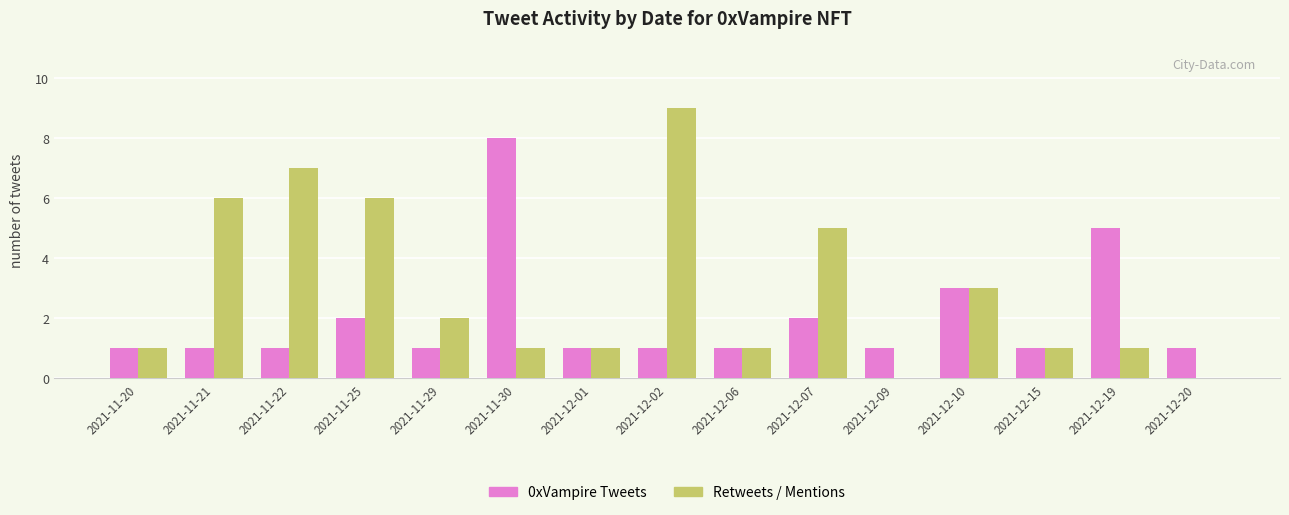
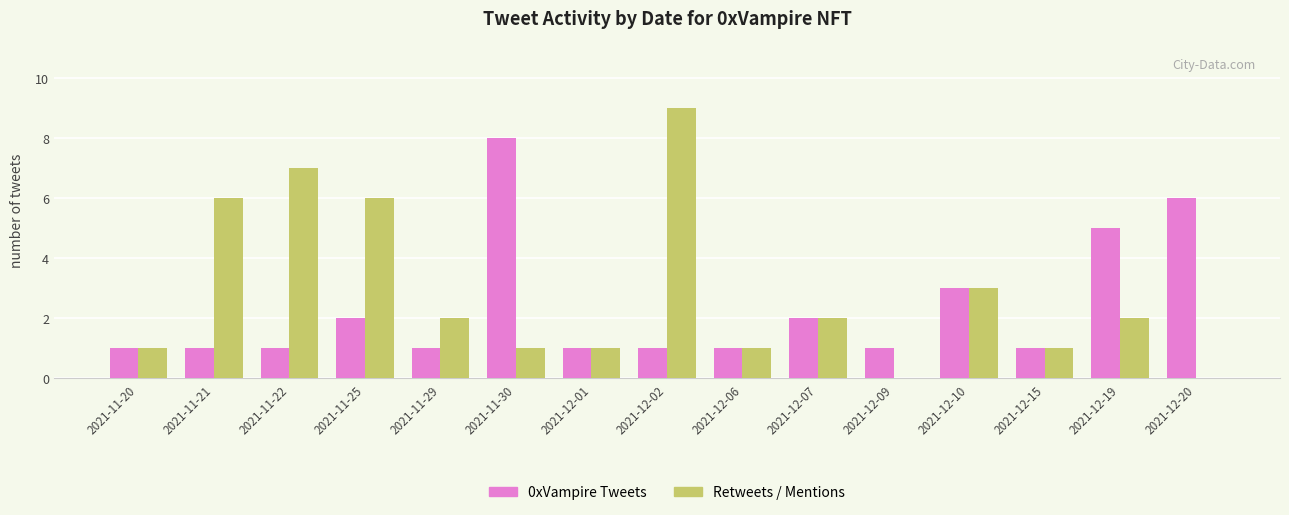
  {
    "0xVampire Tweets": {
      "2021-11-20": 1,
      "2021-11-21": 1,
      "2021-11-22": 1,
      "2021-11-25": 2,
      "2021-11-29": 1,
      "2021-11-30": 8,
      "2021-12-01": 1,
      "2021-12-02": 1,
      "2021-12-06": 1,
      "2021-12-07": 2,
      "2021-12-09": 1,
      "2021-12-10": 3,
      "2021-12-15": 1,
      "2021-12-19": 5,
-     "2021-12-20": 1
+     "2021-12-20": 6
    },
    "Retweets / Mentions": {
      "2021-11-20": 1,
      "2021-11-21": 6,
      "2021-11-22": 7,
      "2021-11-25": 6,
      "2021-11-29": 2,
      "2021-11-30": 1,
      "2021-12-01": 1,
      "2021-12-02": 9,
      "2021-12-06": 1,
-     "2021-12-07": 5,
+     "2021-12-07": 2,
      "2021-12-09": 0,
      "2021-12-10": 3,
      "2021-12-15": 1,
-     "2021-12-19": 1,
+     "2021-12-19": 2,
      "2021-12-20": 0
    }
  }
